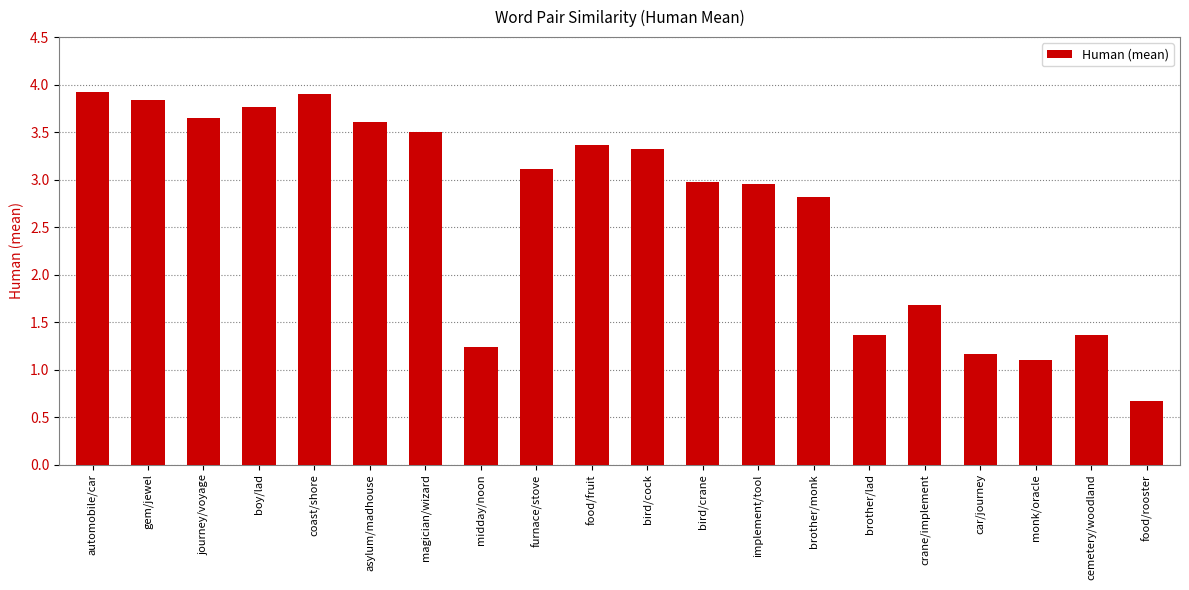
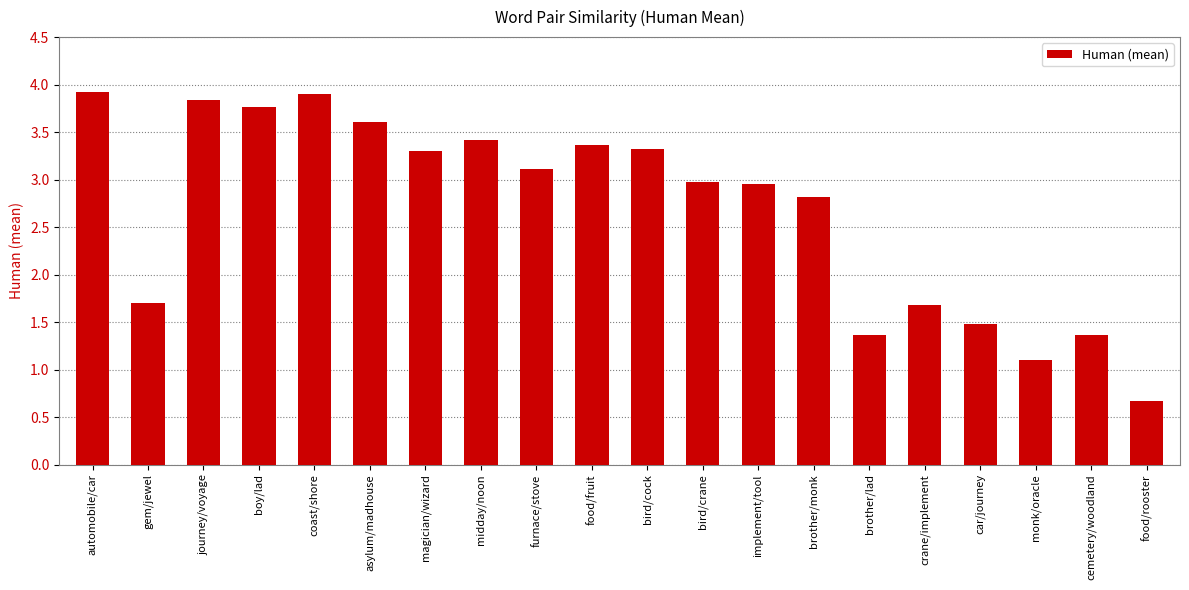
  {
    "automobile/car": 3.9,
-   "gem/jewel": 3.8,
-   "journey/voyage": 3.7,
+   "gem/jewel": 1.7,
+   "journey/voyage": 3.8,
    "boy/lad": 3.8,
    "coast/shore": 3.9,
    "asylum/madhouse": 3.6,
-   "magician/wizard": 3.5,
-   "midday/noon": 1.2,
+   "magician/wizard": 3.3,
+   "midday/noon": 3.4,
    "furnace/stove": 3.1,
    "food/fruit": 3.4,
    "bird/cock": 3.3,
    "bird/crane": 3.0,
    "implement/tool": 3.0,
    "brother/monk": 2.8,
    "brother/lad": 1.4,
    "crane/implement": 1.7,
-   "car/journey": 1.2,
+   "car/journey": 1.5,
    "monk/oracle": 1.1,
    "cemetery/woodland": 1.4,
    "food/rooster": 0.7
  }
